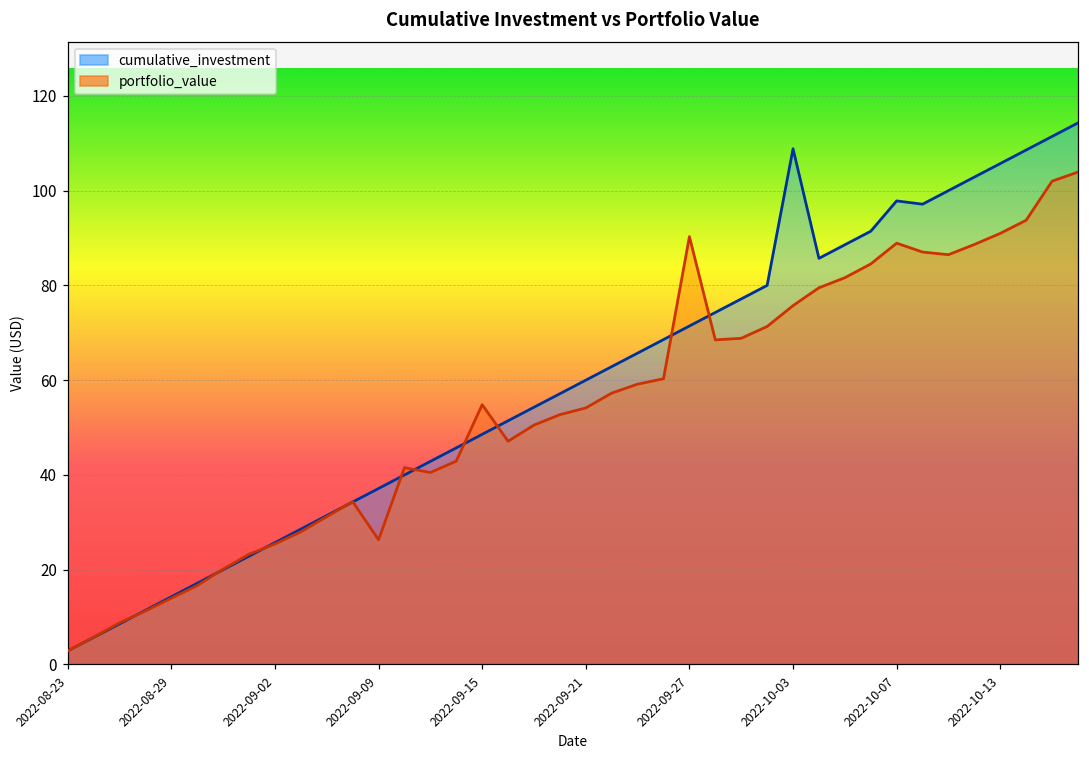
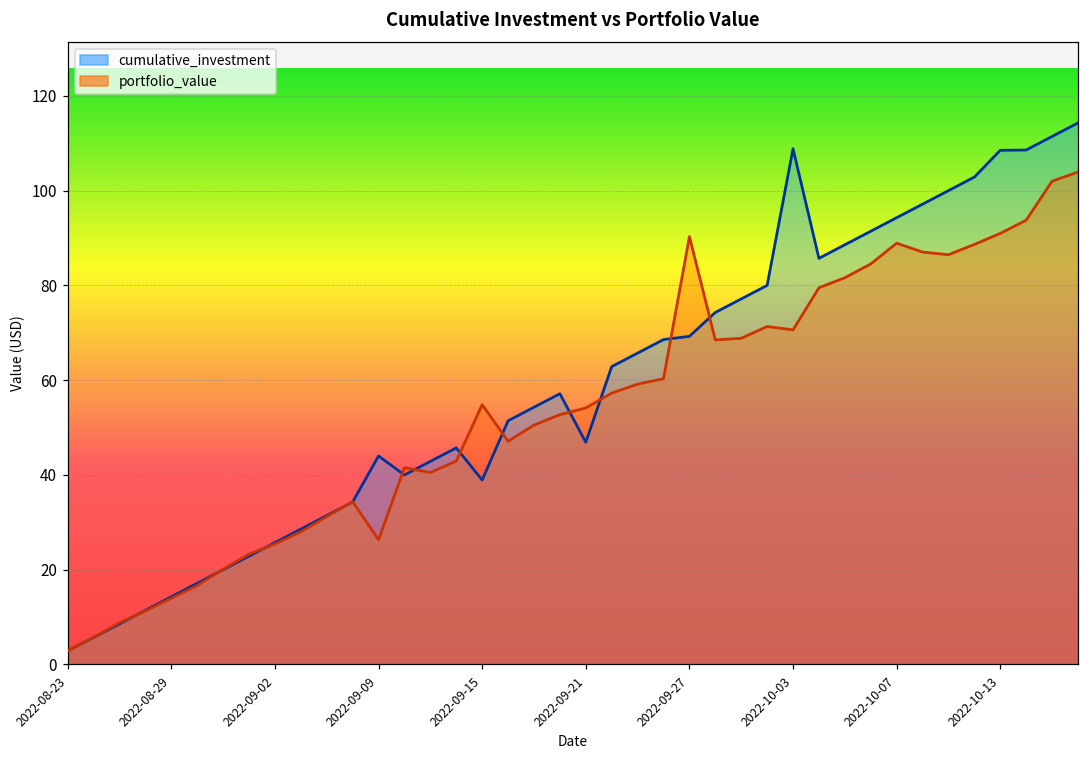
  {
    "cumulative_investment": {
-     "2022-09-09": 37,
-     "2022-09-15": 49,
-     "2022-09-21": 60,
-     "2022-09-27": 71,
+     "2022-09-09": 44,
+     "2022-09-15": 39,
+     "2022-09-21": 47,
+     "2022-09-27": 69,
      "2022-10-03": 109,
-     "2022-10-07": 98,
-     "2022-10-13": 106
+     "2022-10-07": 94,
+     "2022-10-13": 109
    },
    "portfolio_value": {
      "2022-09-09": 26,
      "2022-09-15": 55,
      "2022-09-21": 54,
      "2022-09-27": 90,
-     "2022-10-03": 76,
+     "2022-10-03": 71,
      "2022-10-07": 89,
      "2022-10-13": 91
    }
  }
